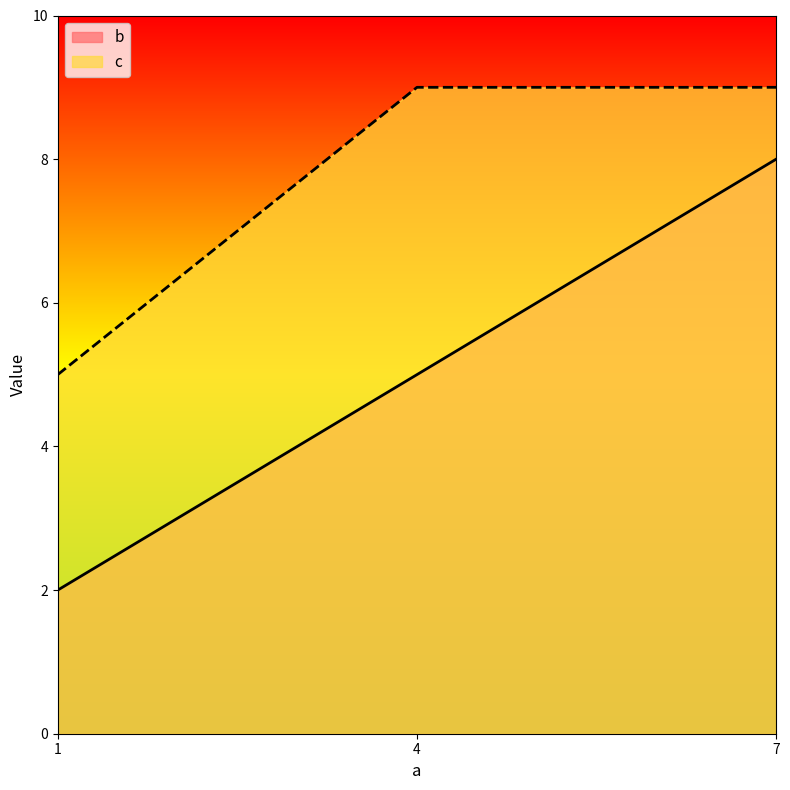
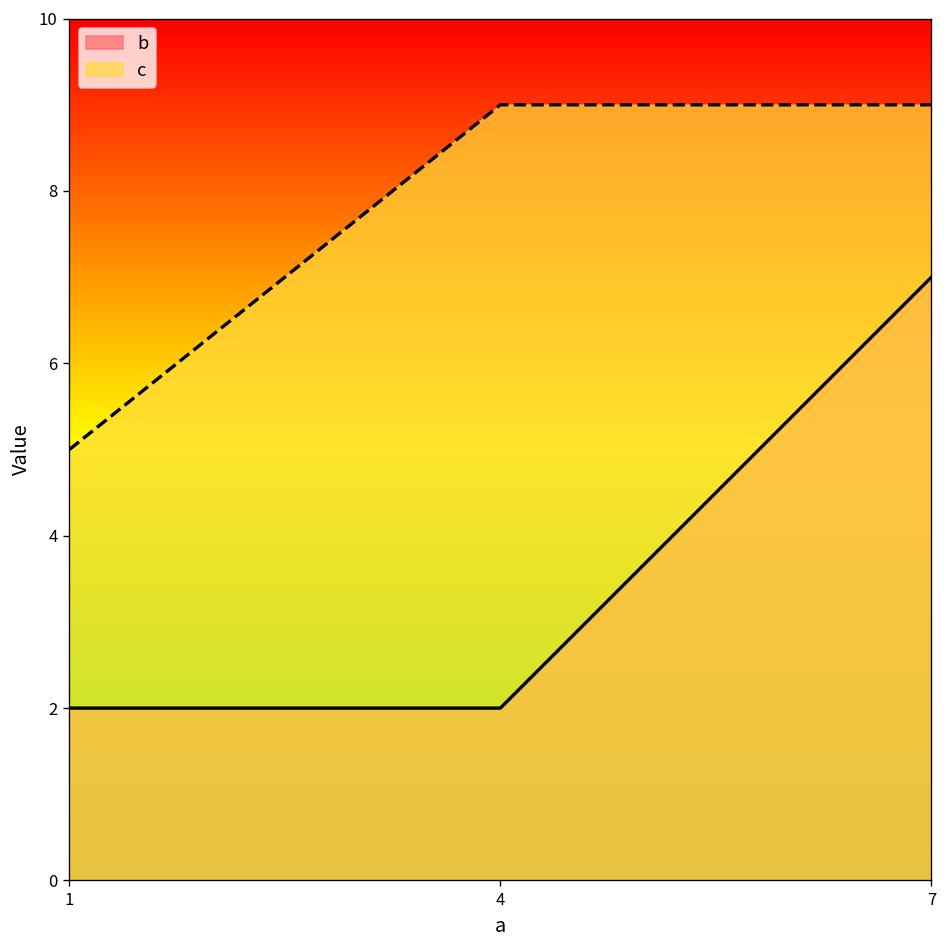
  {
    "b": {
      "1": 2,
-     "4": 5,
-     "7": 8
+     "4": 2,
+     "7": 7
    },
    "c": {
      "1": 5,
      "4": 9,
      "7": 9
    }
  }
